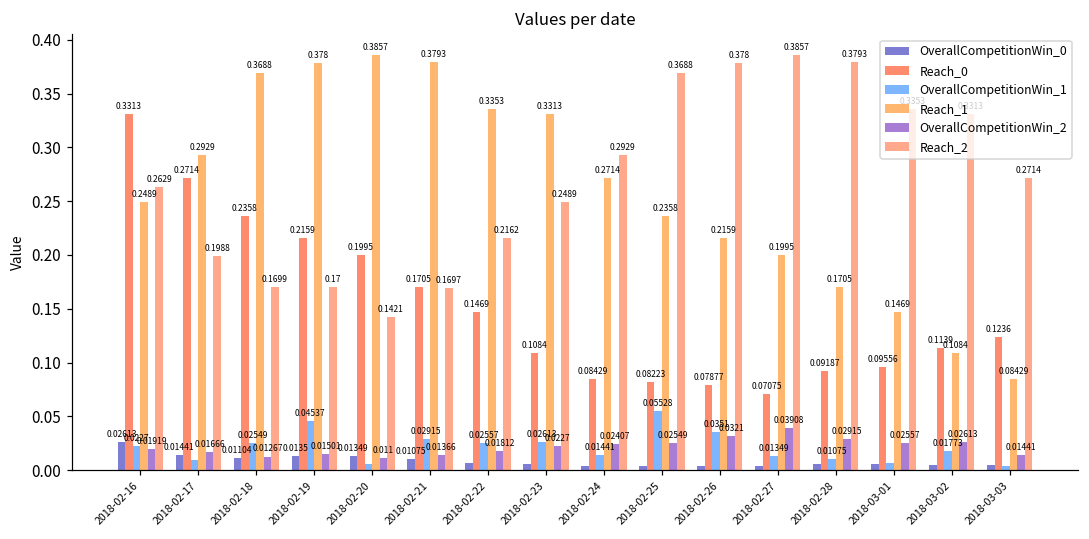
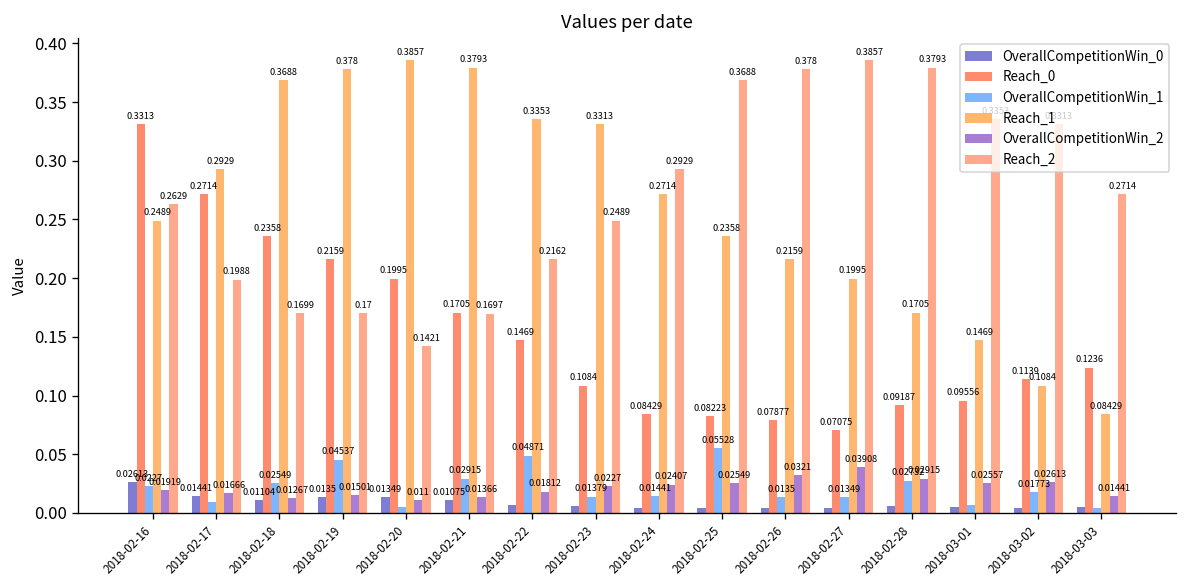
  {
    "OverallCompetitionWin_1": {
      "2018-02-18": 0.02549,
      "2018-02-19": 0.04537,
      "2018-02-21": 0.02915,
-     "2018-02-22": 0.02557,
-     "2018-02-23": 0.02613,
+     "2018-02-22": 0.04871,
+     "2018-02-23": 0.01379,
      "2018-02-24": 0.01441,
      "2018-02-25": 0.05528,
-     "2018-02-26": 0.0351,
+     "2018-02-26": 0.0135,
      "2018-02-27": 0.01349,
-     "2018-02-28": 0.01075,
+     "2018-02-28": 0.02732,
      "2018-03-02": 0.01773
    }
  }
